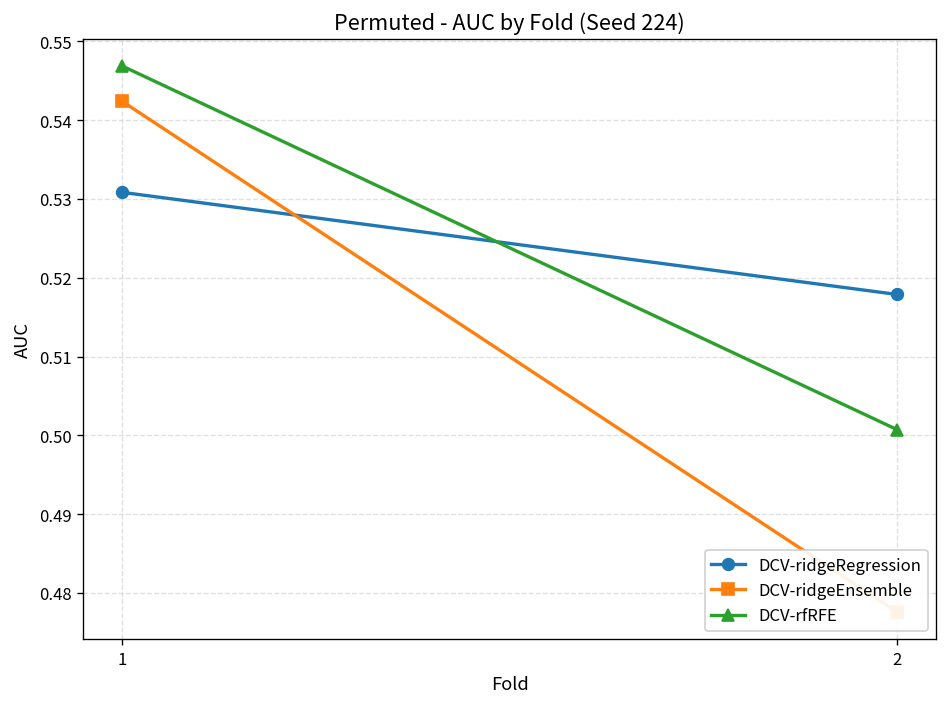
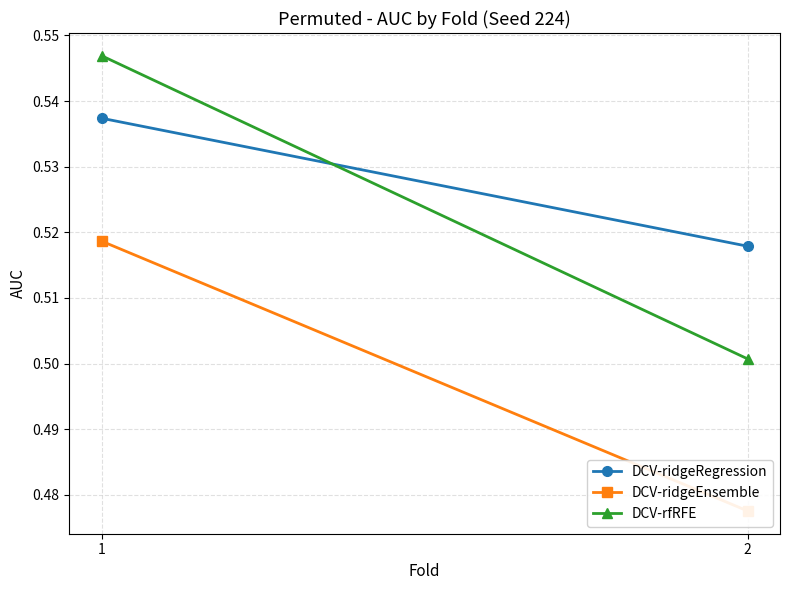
  {
    "DCV-ridgeRegression": {
-     "1": 0.531,
+     "1": 0.537,
      "2": 0.518
    },
    "DCV-ridgeEnsemble": {
-     "1": 0.542
+     "1": 0.519
    },
    "DCV-rfRFE": {
      "1": 0.547,
      "2": 0.501
    }
  }
